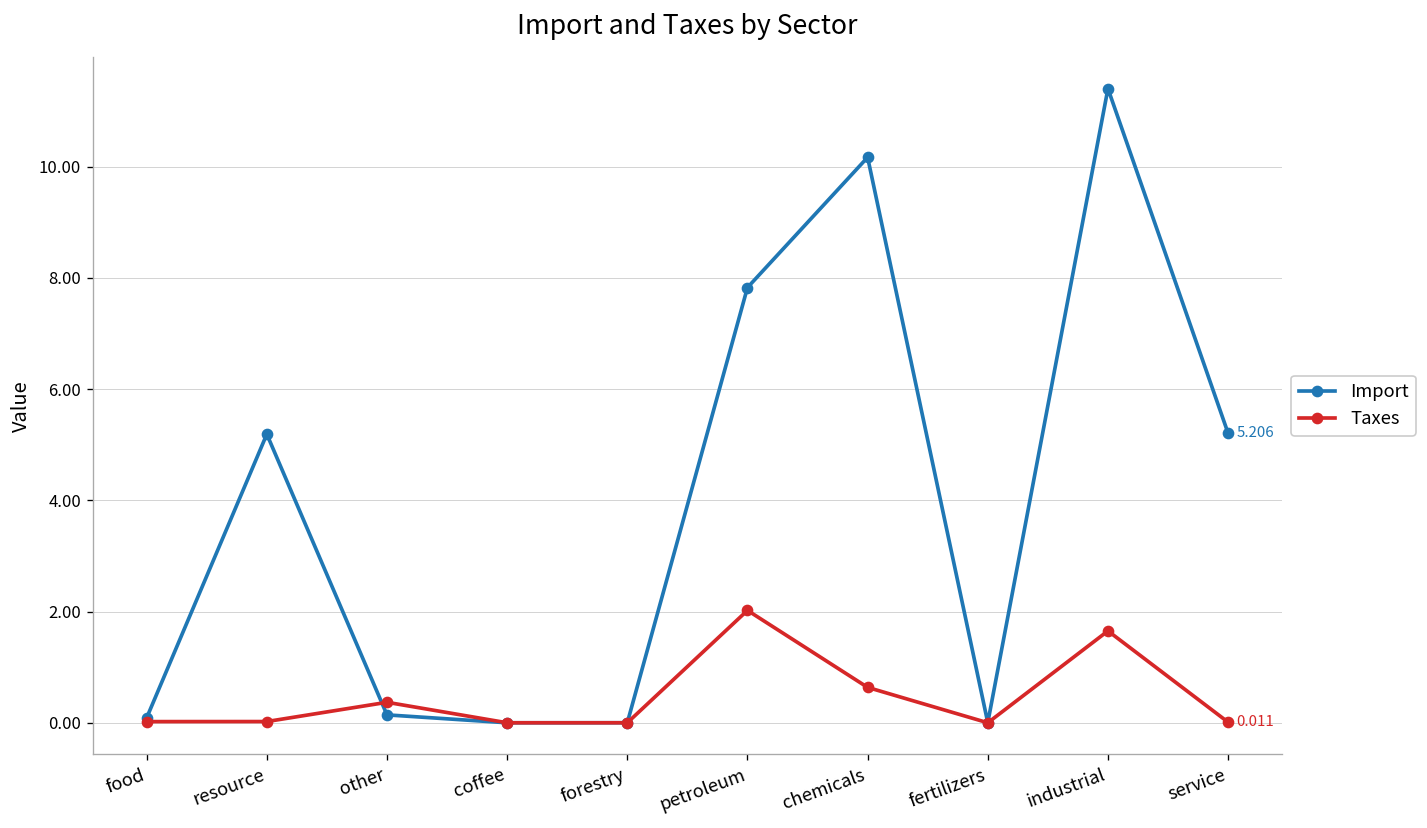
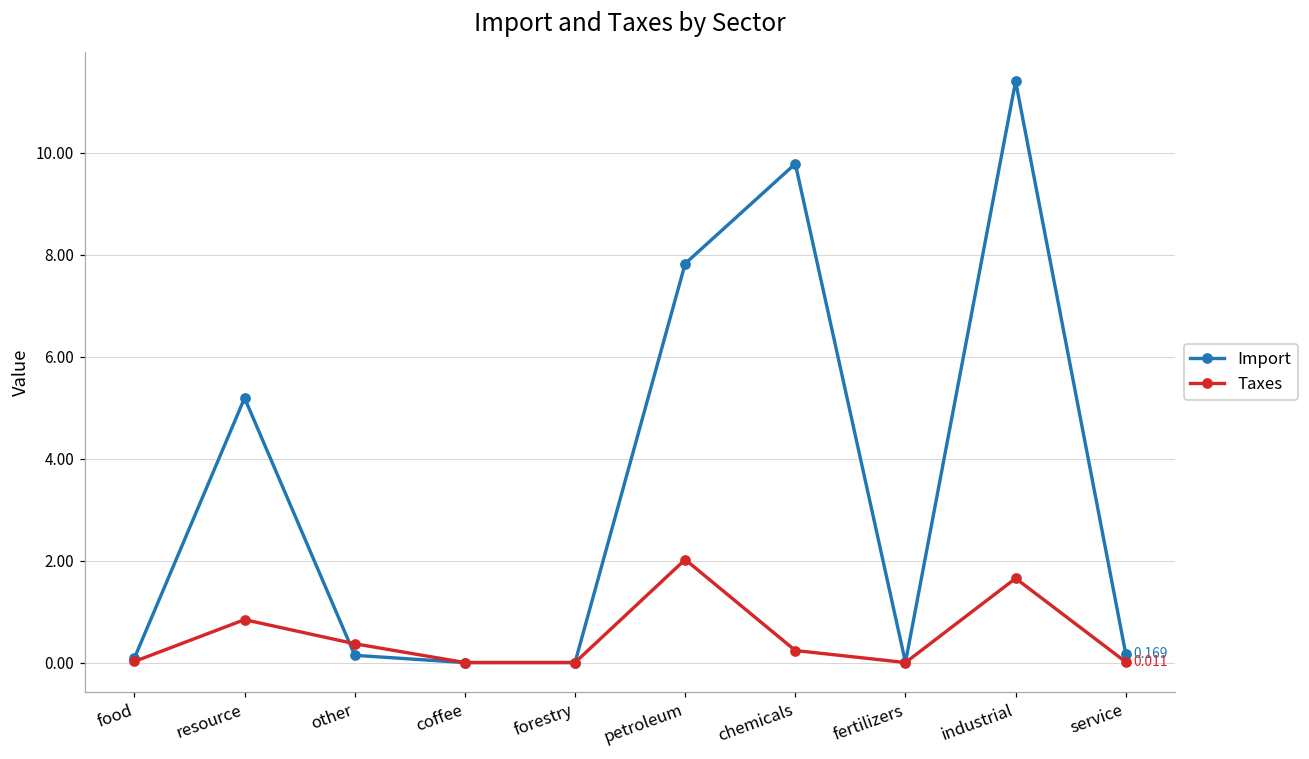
  {
    "Import": {
-     "chemicals": 10.2,
-     "service": 5.206
+     "chemicals": 9.8,
+     "service": 0.169
    },
    "Taxes": {
      "food": 0.0,
-     "resource": 0.0,
+     "resource": 0.8,
      "other": 0.4,
      "petroleum": 2.0,
-     "chemicals": 0.6,
+     "chemicals": 0.2,
      "industrial": 1.7
    }
  }
